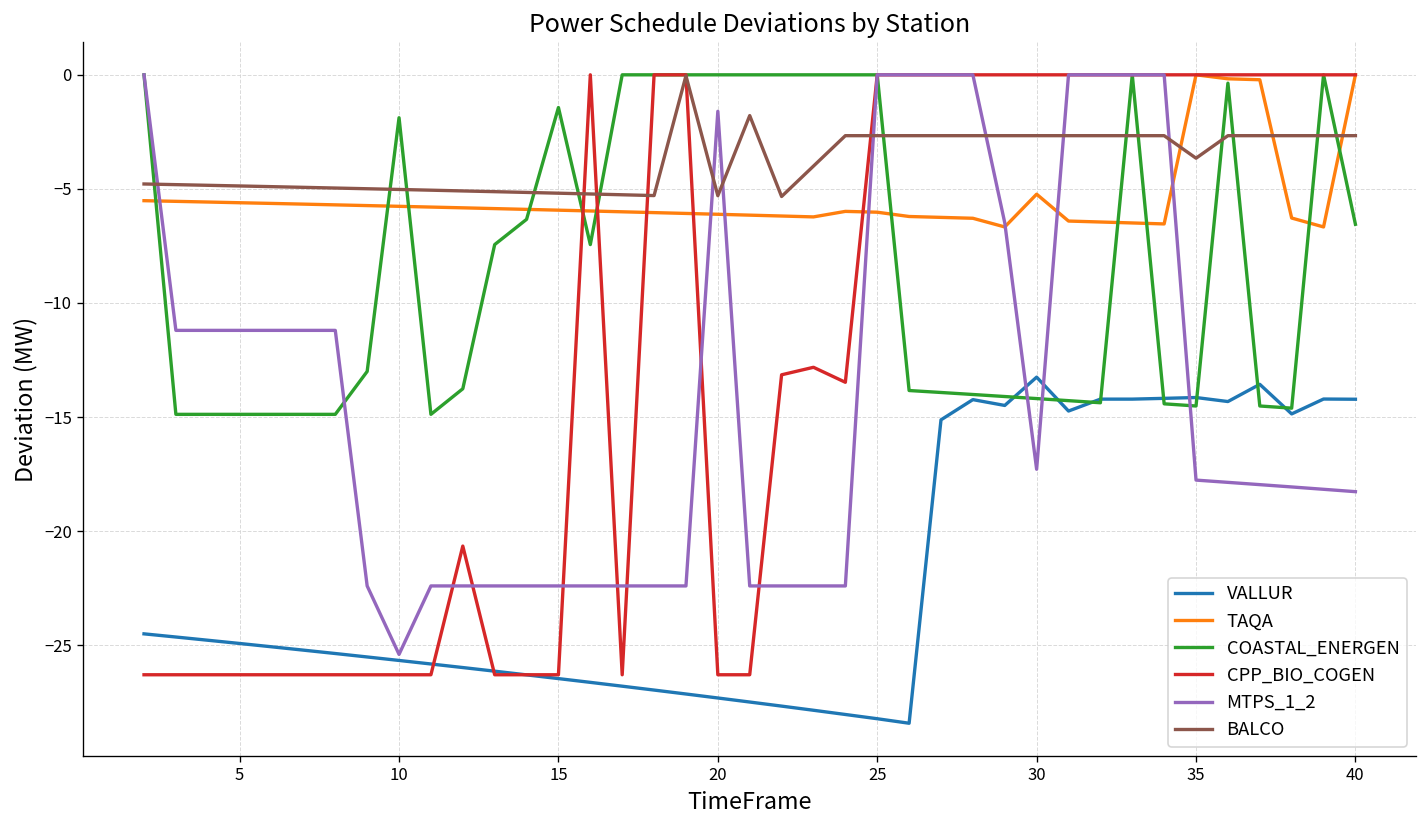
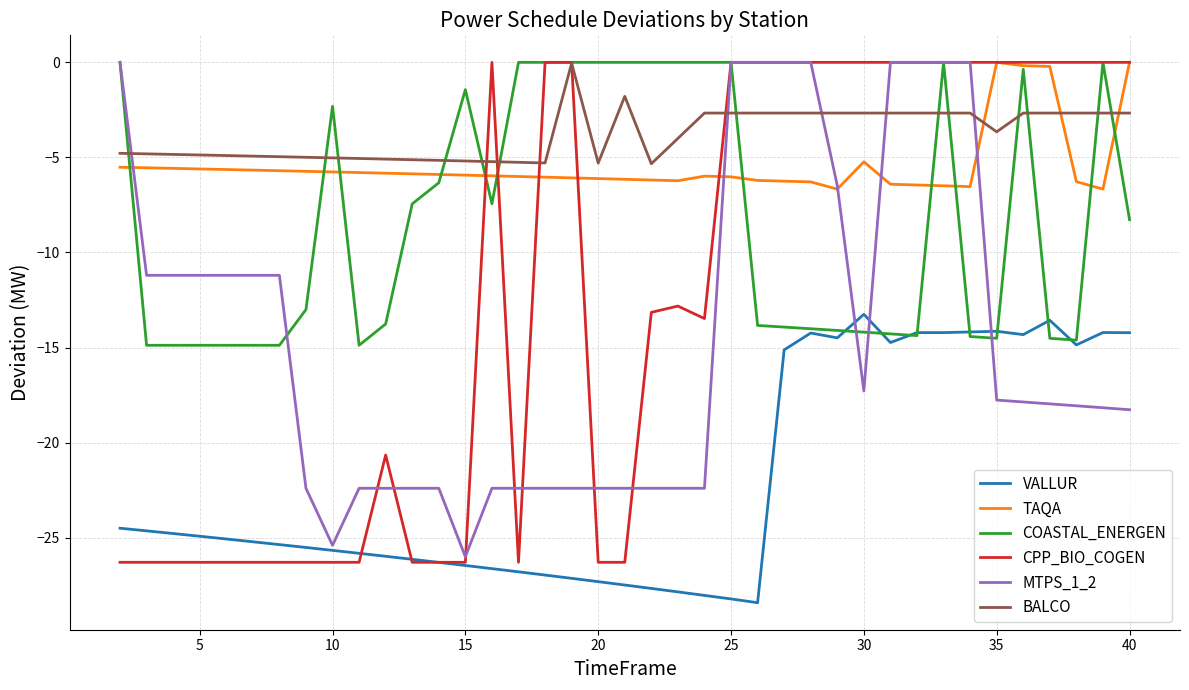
  {
    "VALLUR": {
      "5": -24.9,
      "10": -25.7,
      "15": -26.5,
      "20": -27.3,
      "25": -28.2,
      "30": -13.3,
      "35": -14.1,
      "40": -14.2
    },
    "TAQA": {
      "5": -5.6,
      "10": -5.8,
      "15": -5.9,
      "20": -6.1,
      "25": -6.0,
      "30": -5.2
    },
    "COASTAL_ENERGEN": {
      "5": -14.9,
-     "10": -1.9,
+     "10": -2.3,
      "15": -1.4,
      "20": 0.0,
      "30": -14.2,
      "35": -14.5,
-     "40": -6.6
+     "40": -8.3
    },
    "CPP_BIO_COGEN": {
      "5": -26.3,
      "10": -26.3,
      "15": -26.3,
      "20": -26.3,
      "30": 0.0
    },
    "MTPS_1_2": {
      "5": -11.2,
      "10": -25.4,
-     "15": -22.4,
-     "20": -1.6,
+     "15": -26.0,
+     "20": -22.4,
      "30": -17.3,
      "35": -17.8,
      "40": -18.3
    },
    "BALCO": {
      "5": -4.9,
      "10": -5.0,
      "15": -5.2,
      "20": -5.3,
      "25": -2.7,
      "30": -2.7,
      "35": -3.7,
      "40": -2.7
    }
  }
